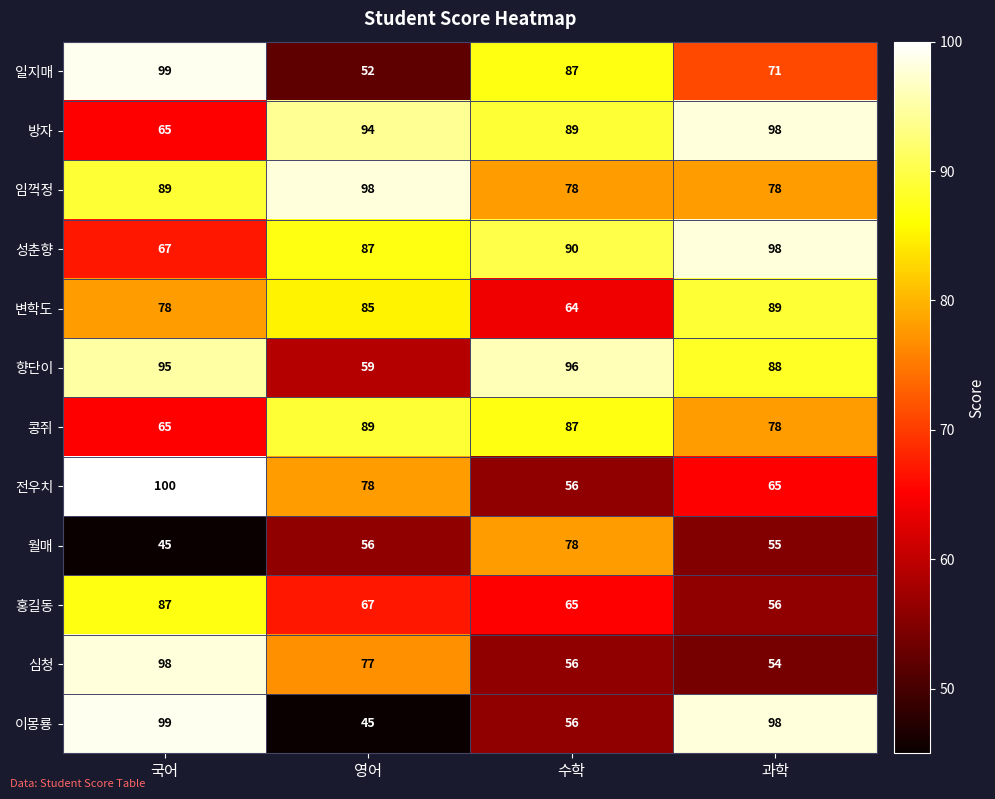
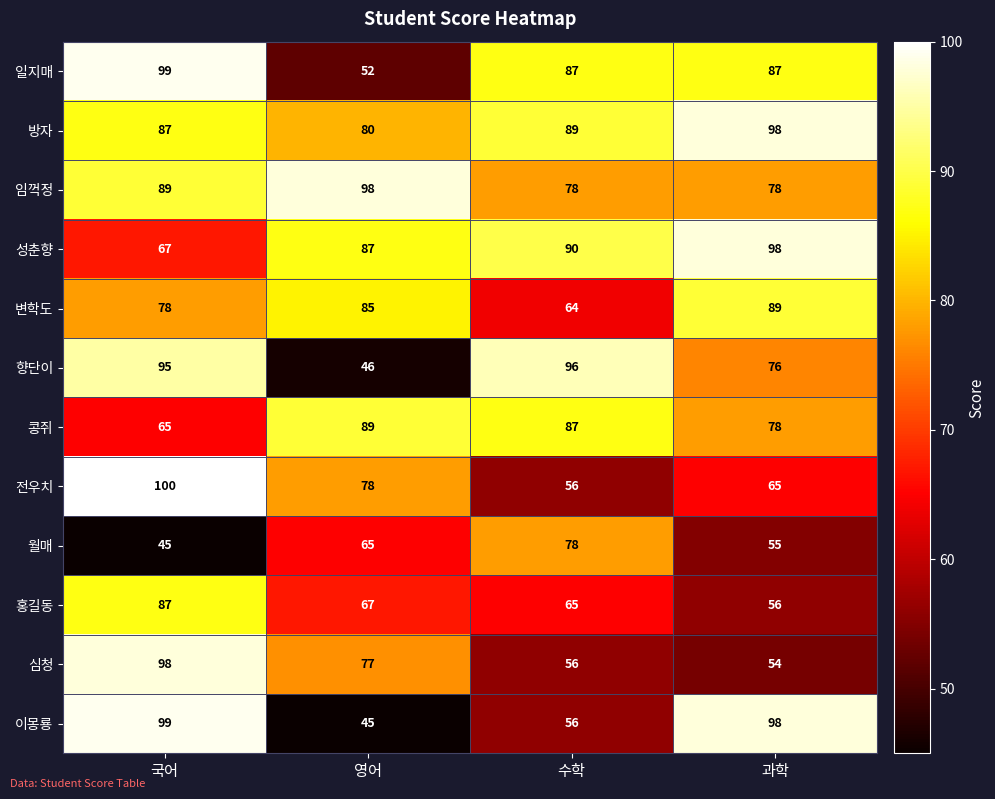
  {
    "일지매": {
      "국어": 99,
      "영어": 52,
      "수학": 87,
-     "과학": 71
+     "과학": 87
    },
    "방자": {
-     "국어": 65,
-     "영어": 94,
+     "국어": 87,
+     "영어": 80,
      "수학": 89,
      "과학": 98
    },
    "임꺽정": {
      "국어": 89,
      "영어": 98,
      "수학": 78,
      "과학": 78
    },
    "성춘향": {
      "국어": 67,
      "영어": 87,
      "수학": 90,
      "과학": 98
    },
    "변학도": {
      "국어": 78,
      "영어": 85,
      "수학": 64,
      "과학": 89
    },
    "향단이": {
      "국어": 95,
-     "영어": 59,
+     "영어": 46,
      "수학": 96,
-     "과학": 88
+     "과학": 76
    },
    "콩쥐": {
      "국어": 65,
      "영어": 89,
      "수학": 87,
      "과학": 78
    },
    "전우치": {
      "국어": 100,
      "영어": 78,
      "수학": 56,
      "과학": 65
    },
    "월매": {
      "국어": 45,
-     "영어": 56,
+     "영어": 65,
      "수학": 78,
      "과학": 55
    },
    "홍길동": {
      "국어": 87,
      "영어": 67,
      "수학": 65,
      "과학": 56
    },
    "심청": {
      "국어": 98,
      "영어": 77,
      "수학": 56,
      "과학": 54
    },
    "이몽룡": {
      "국어": 99,
      "영어": 45,
      "수학": 56,
      "과학": 98
    }
  }
